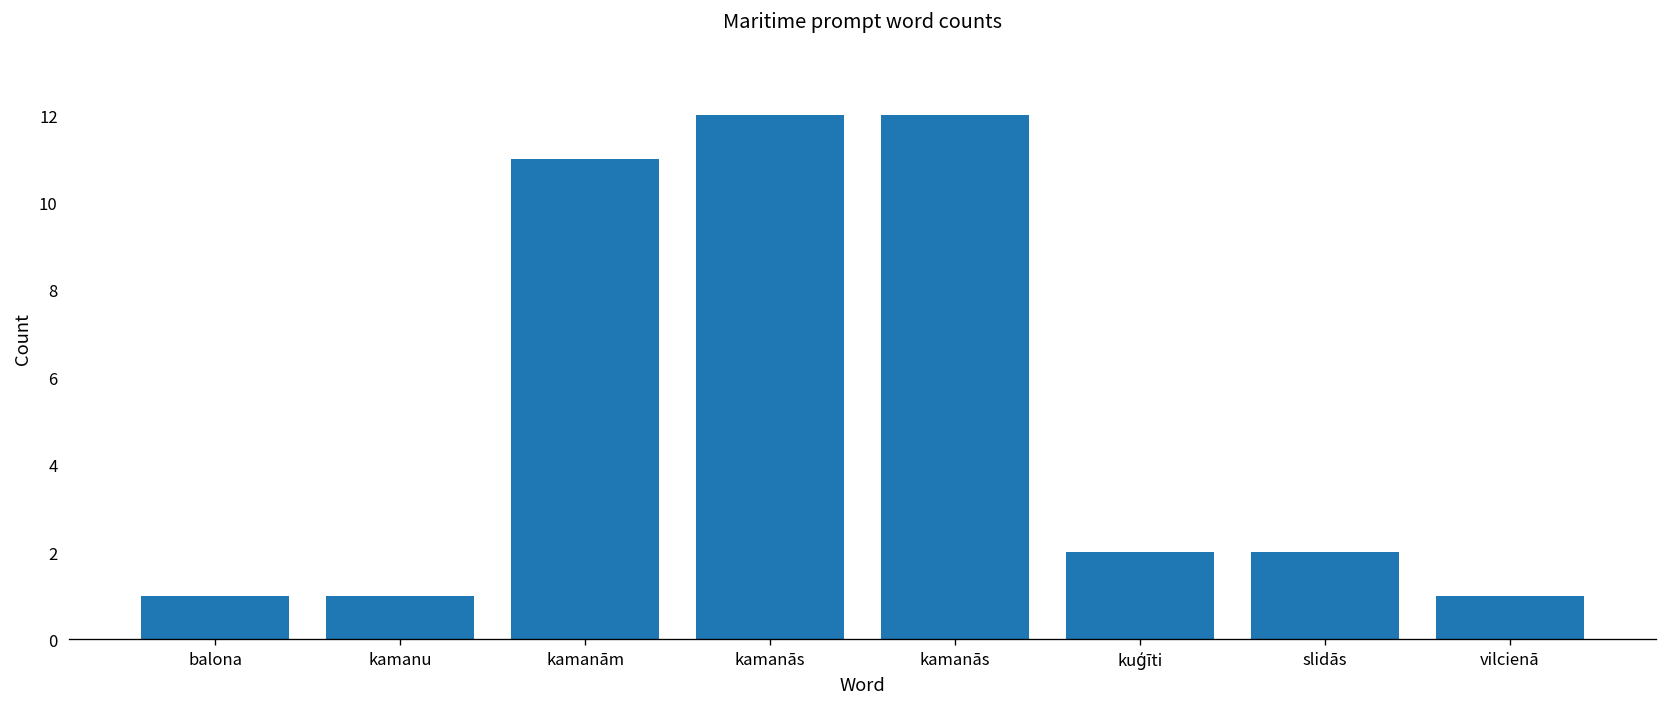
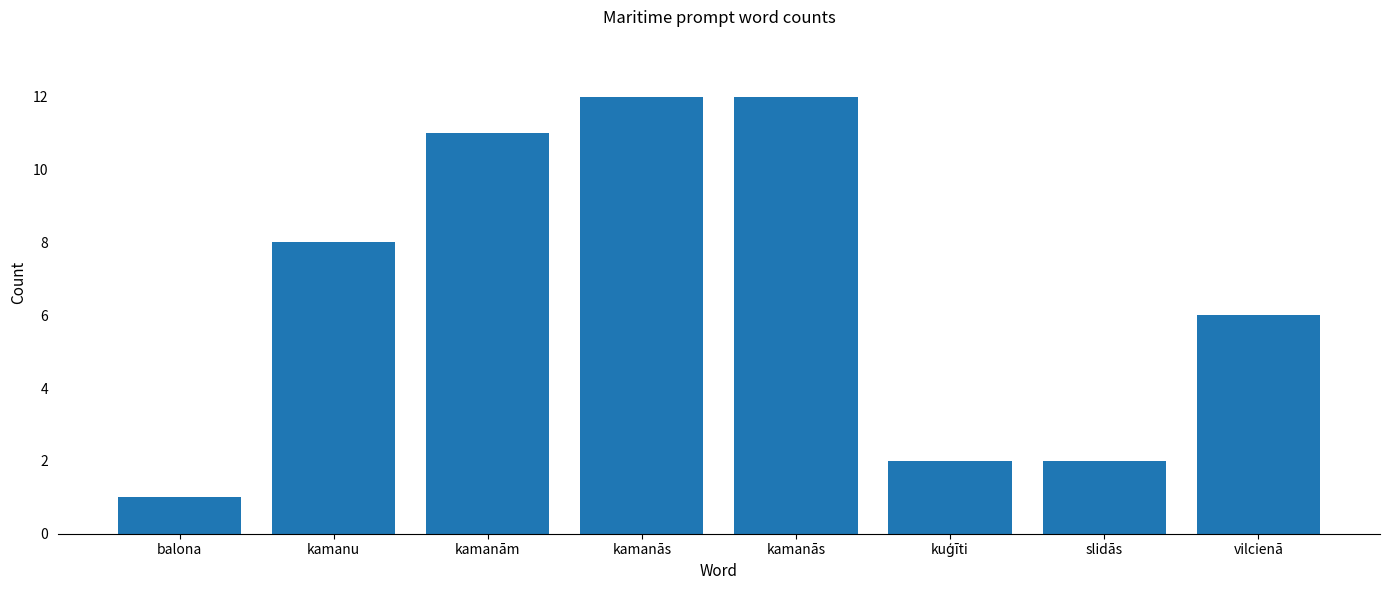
  {
    "balona": 1,
-   "kamanu": 1,
+   "kamanu": 8,
    "kamanām": 11,
    "kuģīti": 2,
    "slidās": 2,
-   "vilcienā": 1
+   "vilcienā": 6
  }
